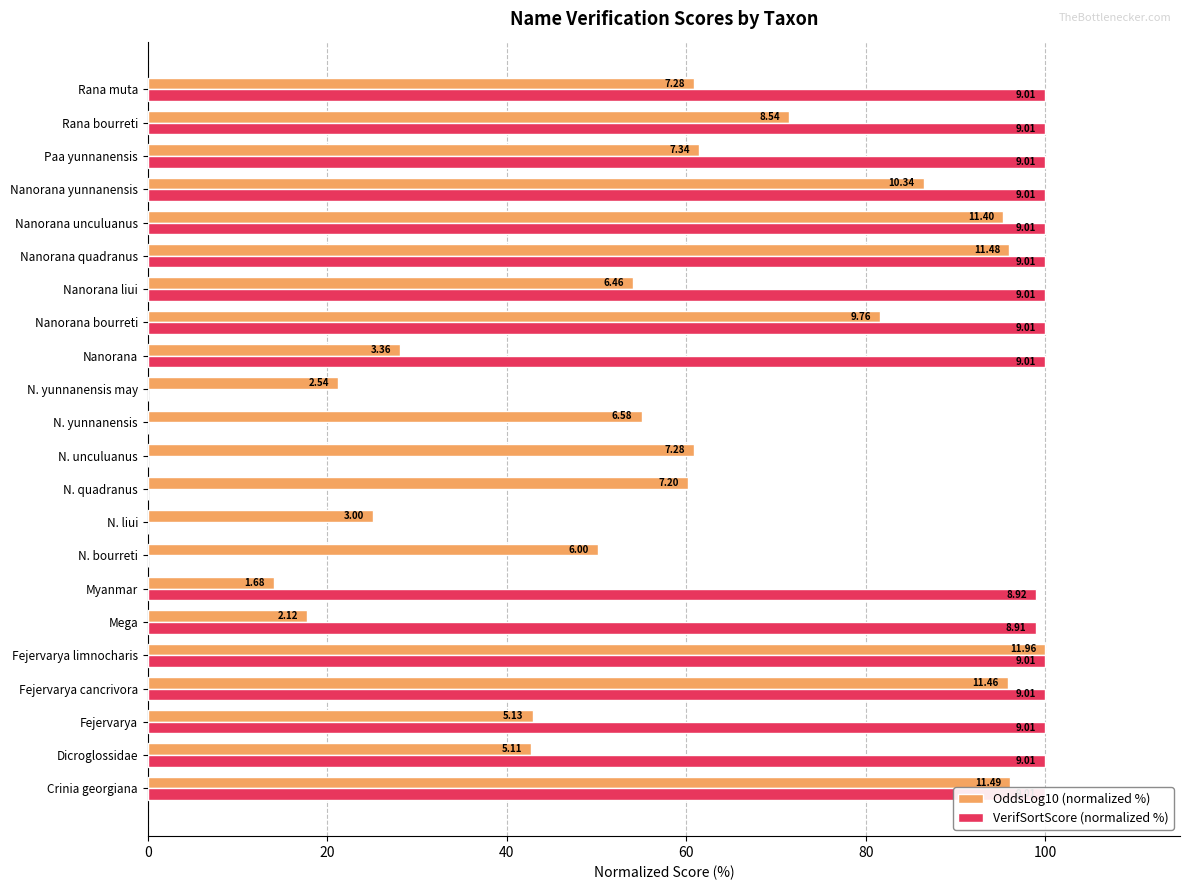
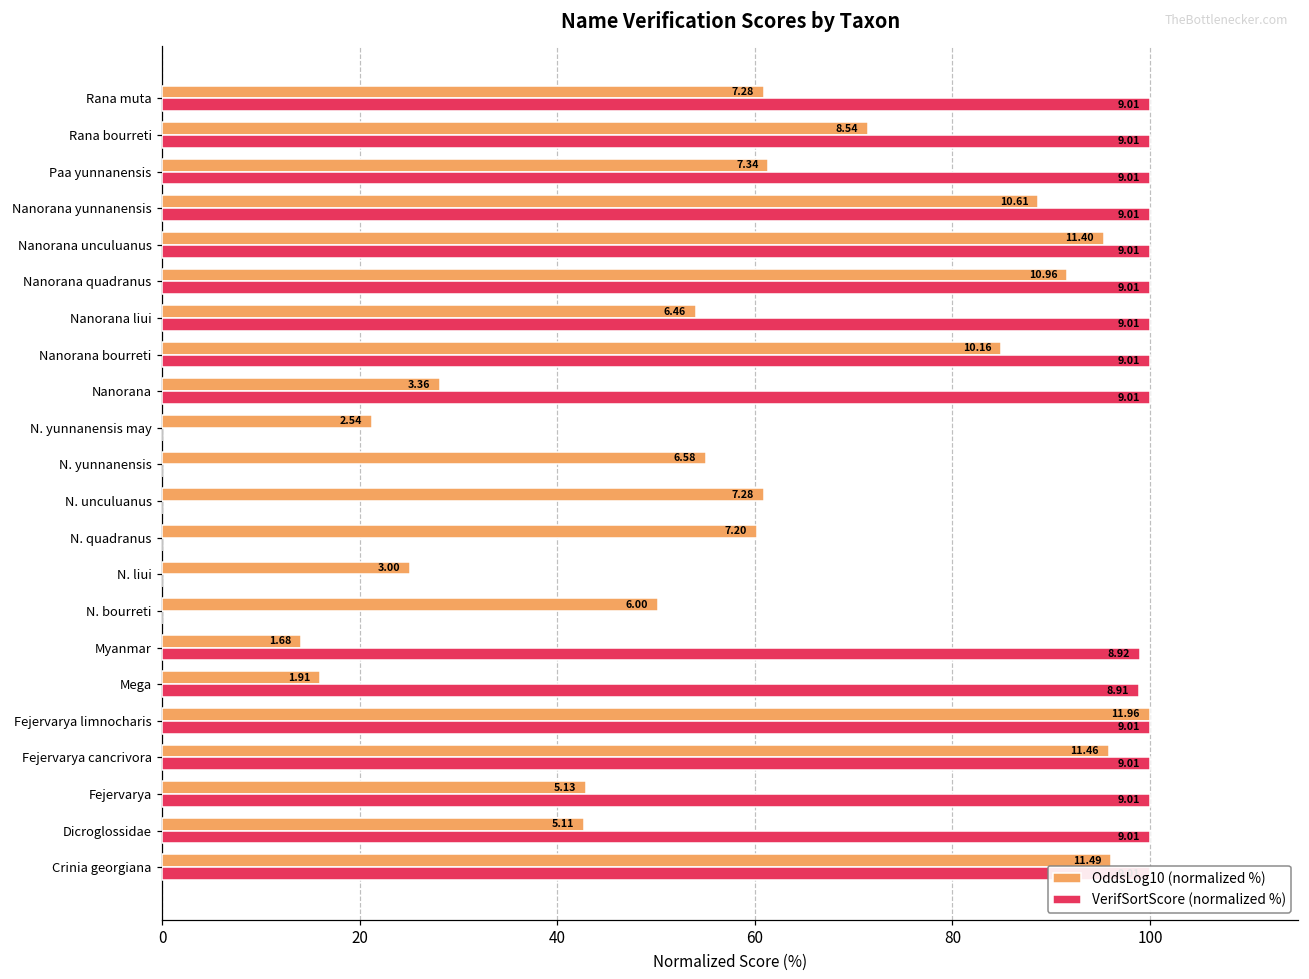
  {
    "OddsLog10 (normalized %)": {
-     "Nanorana yunnanensis": 10.34,
-     "Nanorana quadranus": 11.48,
-     "Nanorana bourreti": 9.76,
-     "Mega": 2.12
+     "Nanorana yunnanensis": 10.61,
+     "Nanorana quadranus": 10.96,
+     "Nanorana bourreti": 10.16,
+     "Mega": 1.91
    },
    "VerifSortScore (normalized %)": {
      "N. yunnanensis may": 0,
      "N. yunnanensis": 0,
      "N. unculuanus": 0,
      "N. quadranus": 0,
      "N. liui": 0,
      "N. bourreti": 0
    }
  }
